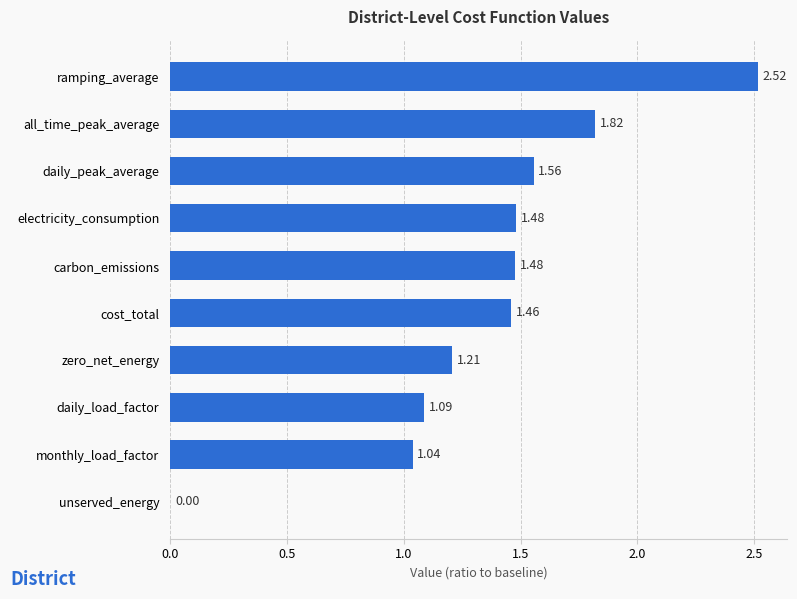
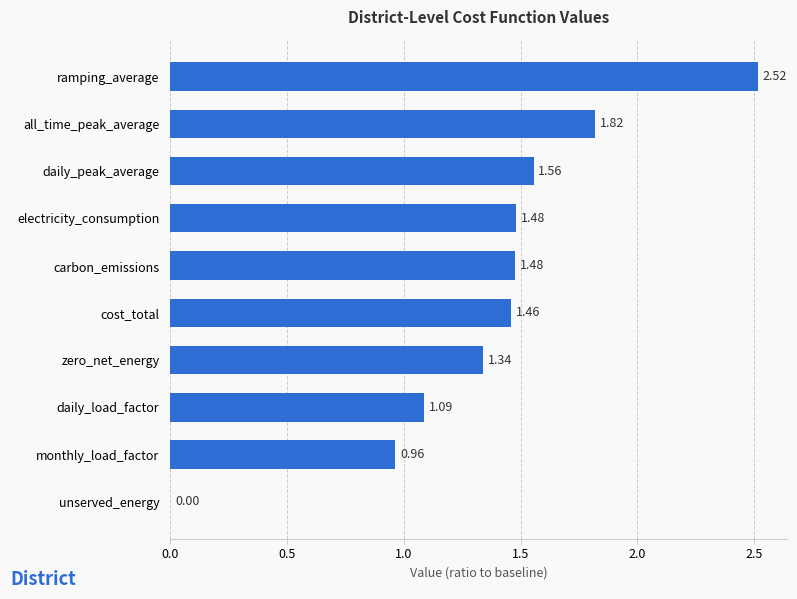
  {
    "ramping_average": 2.52,
    "all_time_peak_average": 1.82,
    "daily_peak_average": 1.56,
    "electricity_consumption": 1.48,
    "carbon_emissions": 1.48,
    "cost_total": 1.46,
-   "zero_net_energy": 1.21,
+   "zero_net_energy": 1.34,
    "daily_load_factor": 1.09,
-   "monthly_load_factor": 1.04,
+   "monthly_load_factor": 0.96,
    "unserved_energy": 0.00
  }
